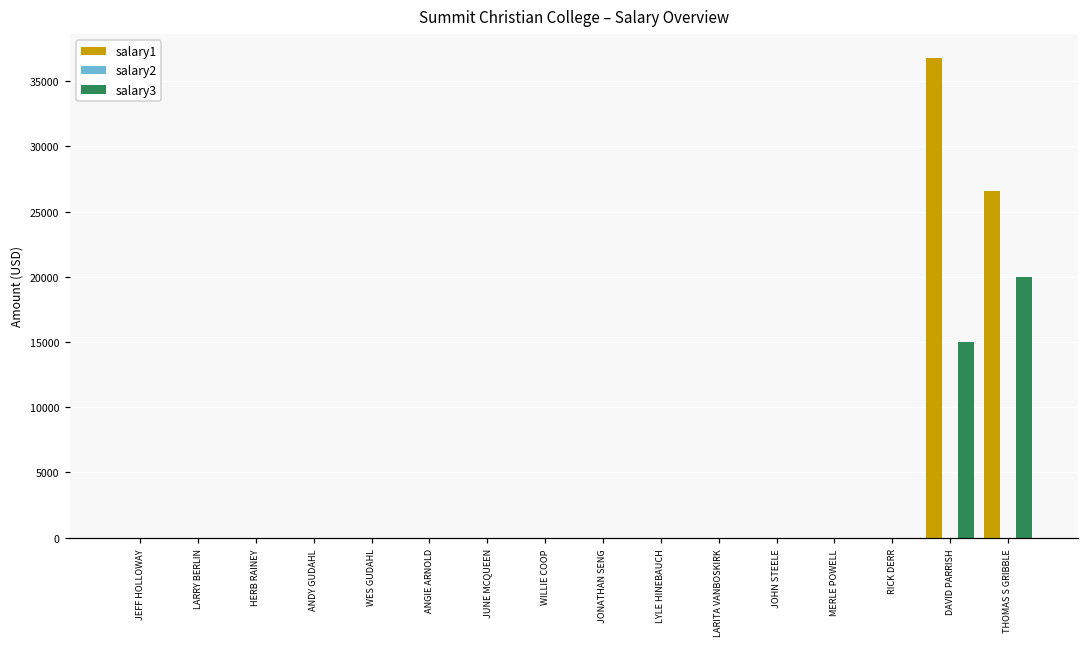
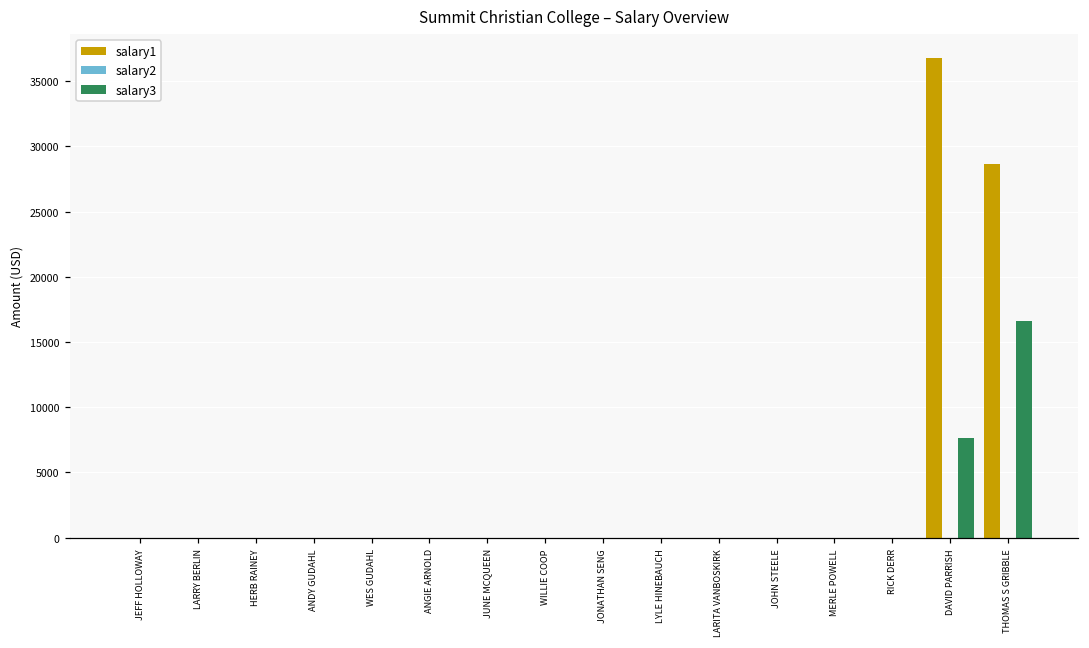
  {
    "salary1": {
      "JEFF HOLLOWAY": 0,
      "LARRY BERLIN": 0,
      "HERB RAINEY": 0,
      "ANDY GUDAHL": 0,
      "WES GUDAHL": 0,
      "ANGIE ARNOLD": 0,
      "JUNE MCQUEEN": 0,
      "WILLIE COOP": 0,
      "JONATHAN SENG": 0,
      "LYLE HINEBAUCH": 0,
      "LARITA VANBOSKIRK": 0,
      "JOHN STEELE": 0,
      "MERLE POWELL": 0,
      "RICK DERR": 0,
      "DAVID PARRISH": 36800,
-     "THOMAS S GRIBBLE": 26600
+     "THOMAS S GRIBBLE": 28700
    },
    "salary2": {
      "JEFF HOLLOWAY": 0,
      "LARRY BERLIN": 0,
      "HERB RAINEY": 0,
      "ANDY GUDAHL": 0,
      "WES GUDAHL": 0,
      "ANGIE ARNOLD": 0,
      "JUNE MCQUEEN": 0,
      "WILLIE COOP": 0,
      "JONATHAN SENG": 0,
      "LYLE HINEBAUCH": 0,
      "LARITA VANBOSKIRK": 0,
      "JOHN STEELE": 0,
      "MERLE POWELL": 0,
      "RICK DERR": 0,
      "DAVID PARRISH": 0,
      "THOMAS S GRIBBLE": 0
    },
    "salary3": {
      "JEFF HOLLOWAY": 0,
      "LARRY BERLIN": 0,
      "HERB RAINEY": 0,
      "ANDY GUDAHL": 0,
      "WES GUDAHL": 0,
      "ANGIE ARNOLD": 0,
      "JUNE MCQUEEN": 0,
      "WILLIE COOP": 0,
      "JONATHAN SENG": 0,
      "LYLE HINEBAUCH": 0,
      "LARITA VANBOSKIRK": 0,
      "JOHN STEELE": 0,
      "MERLE POWELL": 0,
      "RICK DERR": 0,
-     "DAVID PARRISH": 15000,
-     "THOMAS S GRIBBLE": 20000
+     "DAVID PARRISH": 7600,
+     "THOMAS S GRIBBLE": 16600
    }
  }
